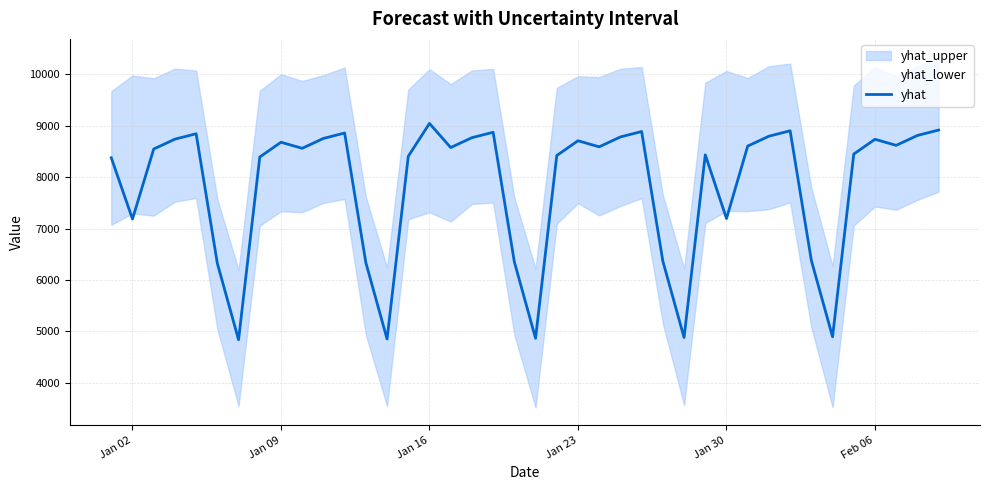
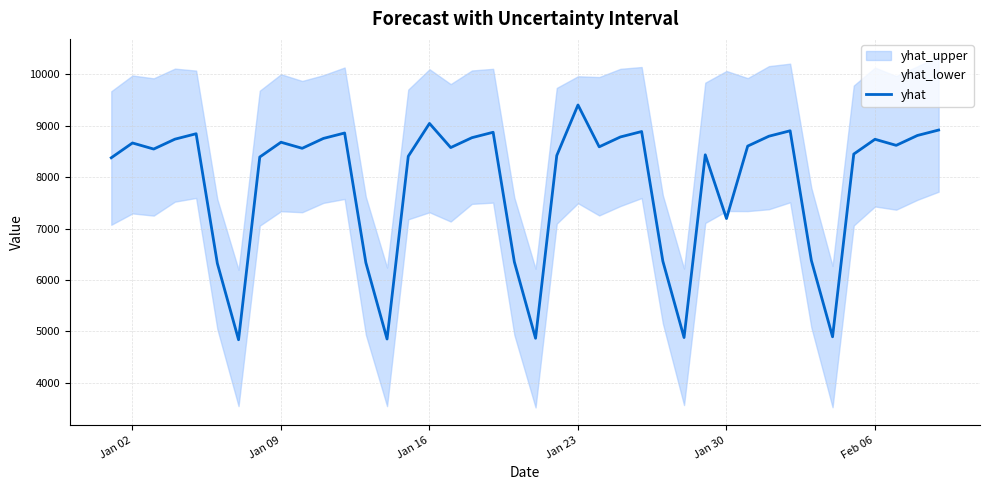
  {
    "yhat": {
-     "Jan 02": 7200,
+     "Jan 02": 8700,
      "Jan 09": 8700,
      "Jan 16": 9000,
-     "Jan 23": 8700,
+     "Jan 23": 9400,
      "Jan 30": 7200,
      "Feb 06": 8700
    }
  }
